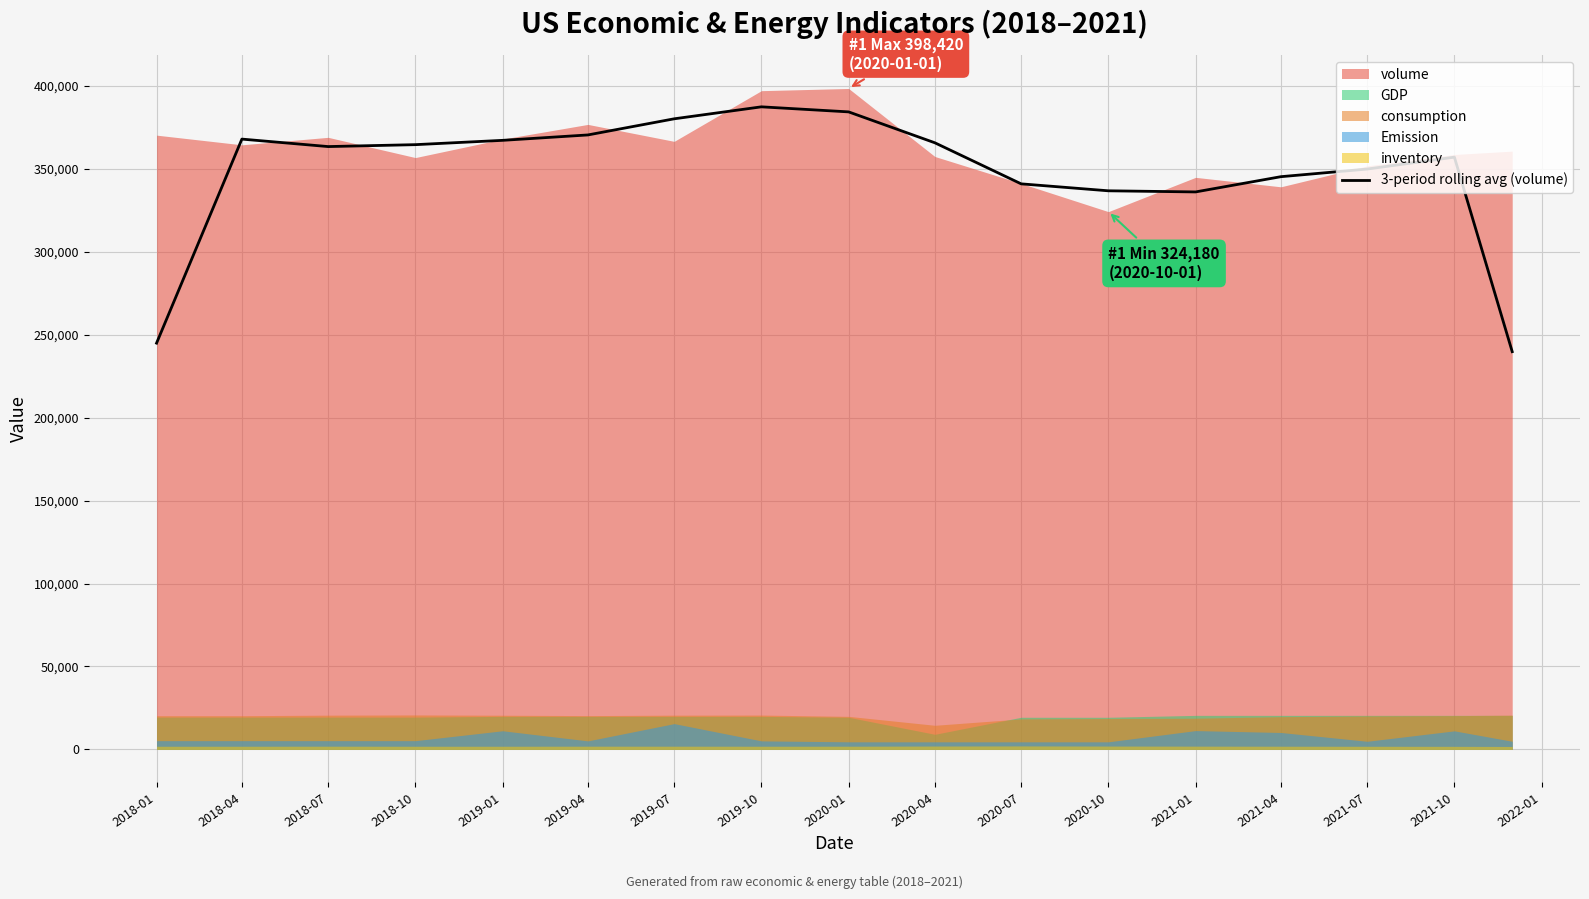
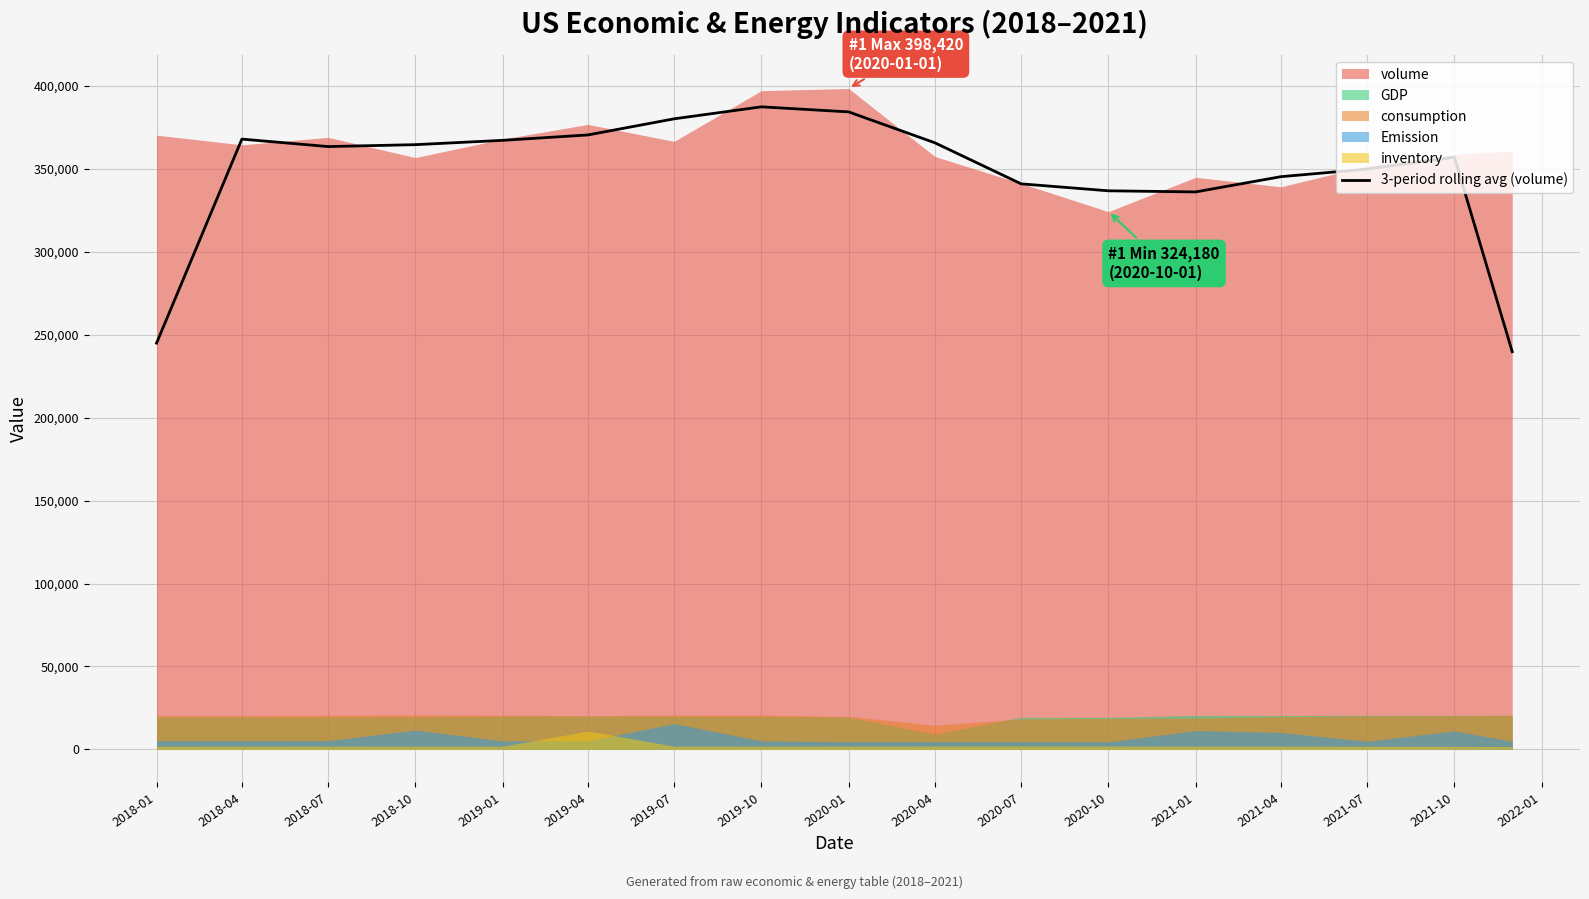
  {
    "3-period rolling avg (volume)": {
      "2018-01": "245,000",
      "2018-04": "368,000",
      "2018-07": "363,000",
      "2018-10": "365,000",
      "2019-04": "370,000",
      "2019-07": "380,000",
      "2019-10": "387,000",
      "2020-01": "384,000",
      "2020-04": "366,000",
      "2020-10": "337,000",
      "2021-01": "336,000",
      "2021-04": "345,000"
    },
    "GDP": {
      "2020-04": "9,000",
      "2021-01": "21,000"
    },
    "Emission": {
      "2018-01": "5,000",
      "2018-04": "5,000",
      "2018-07": "5,000",
-     "2018-10": "5,000",
-     "2019-01": "11,000",
+     "2018-10": "12,000",
+     "2019-01": "5,000",
      "2019-04": "5,000",
      "2019-07": "16,000",
      "2019-10": "5,000",
      "2020-01": "5,000",
      "2020-04": "5,000",
      "2020-07": "5,000",
      "2020-10": "5,000",
      "2021-01": "11,000",
      "2021-04": "10,000",
      "2021-07": "5,000",
      "2021-10": "11,000"
    },
    "inventory": {
      "2018-01": "2,000",
      "2018-04": "2,000",
      "2018-07": "2,000",
      "2018-10": "2,000",
      "2019-01": "2,000",
-     "2019-04": "2,000",
+     "2019-04": "11,000",
      "2019-07": "2,000",
      "2019-10": "2,000",
      "2020-01": "2,000",
      "2020-04": "2,000",
      "2020-07": "2,000",
      "2020-10": "2,000",
      "2021-01": "2,000",
      "2021-04": "2,000",
      "2021-07": "2,000",
      "2021-10": "2,000"
    }
  }
